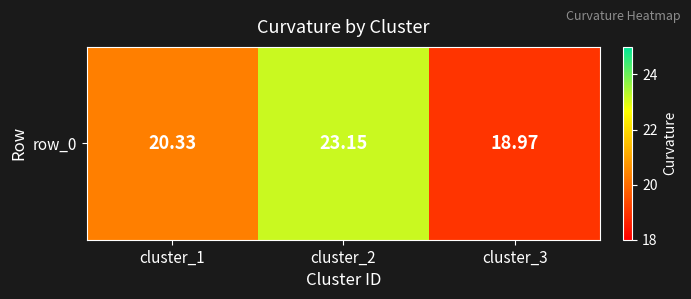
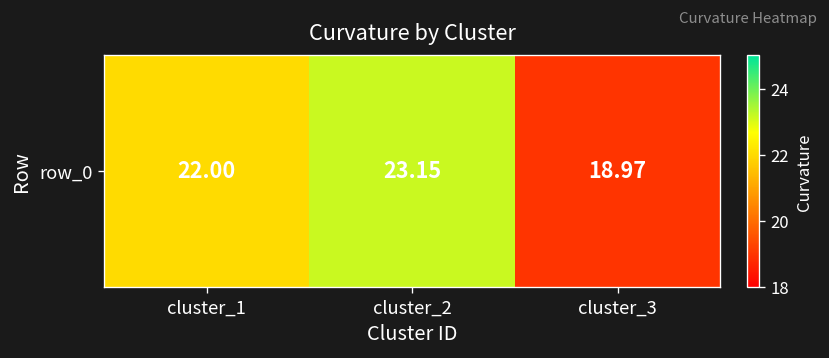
  {
    "row_0": {
-     "cluster_1": 20.33,
+     "cluster_1": 22.00,
      "cluster_2": 23.15,
      "cluster_3": 18.97
    }
  }
